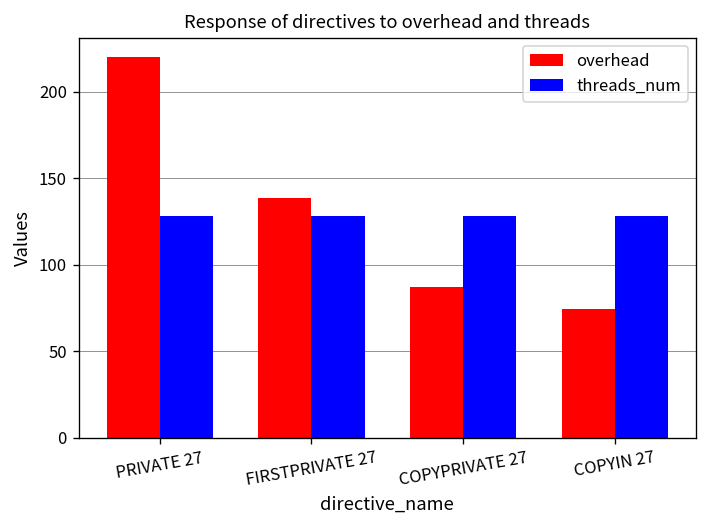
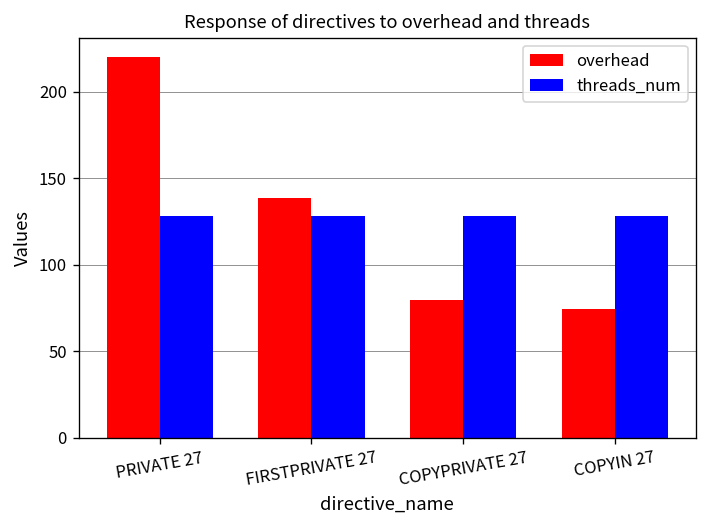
  {
    "overhead": {
      "PRIVATE 27": 220,
      "FIRSTPRIVATE 27": 139,
-     "COPYPRIVATE 27": 87,
+     "COPYPRIVATE 27": 80,
      "COPYIN 27": 74
    },
    "threads_num": {
      "PRIVATE 27": 128,
      "FIRSTPRIVATE 27": 128,
      "COPYPRIVATE 27": 128,
      "COPYIN 27": 128
    }
  }
